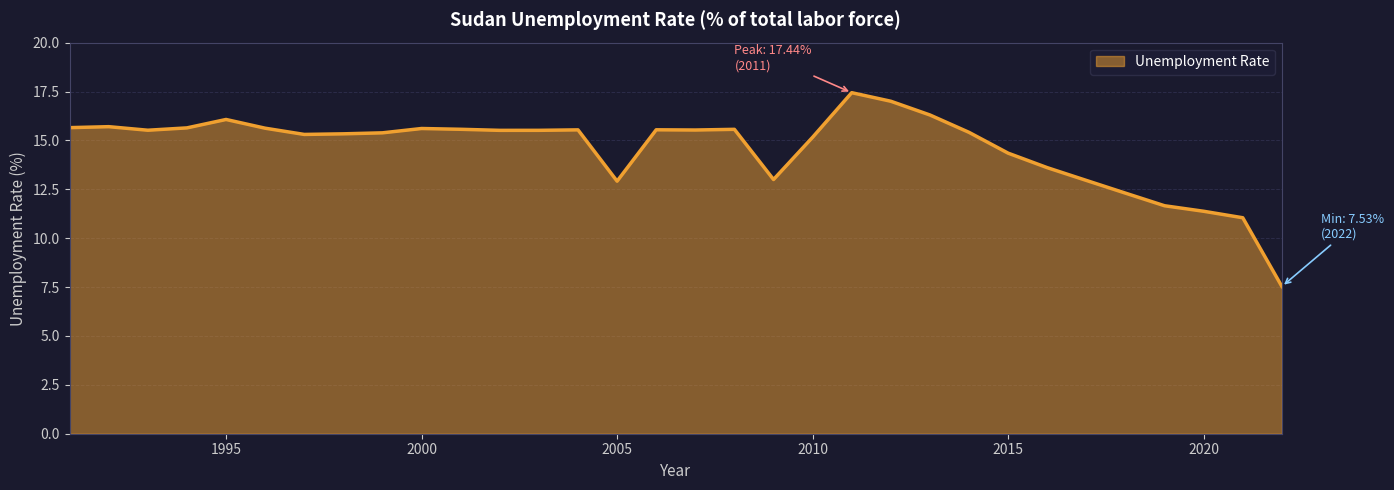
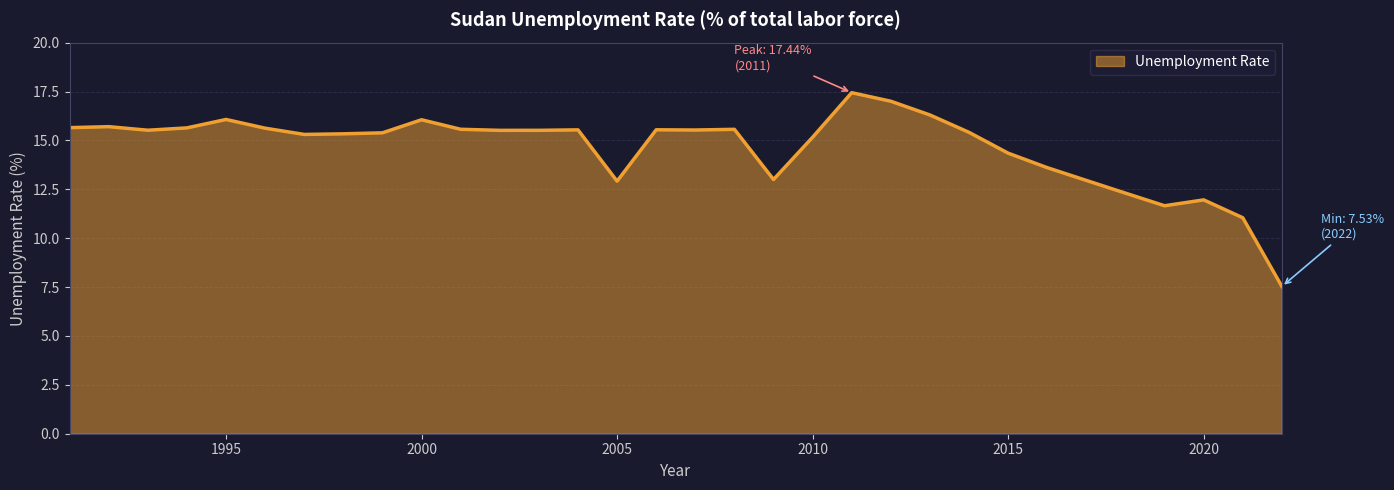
  {
    "1995": 16.1,
-   "2000": 15.6,
+   "2000": 16.1,
    "2005": 12.9,
    "2010": 15.2,
    "2015": 14.3,
-   "2020": 11.4
+   "2020": 12.0
  }
